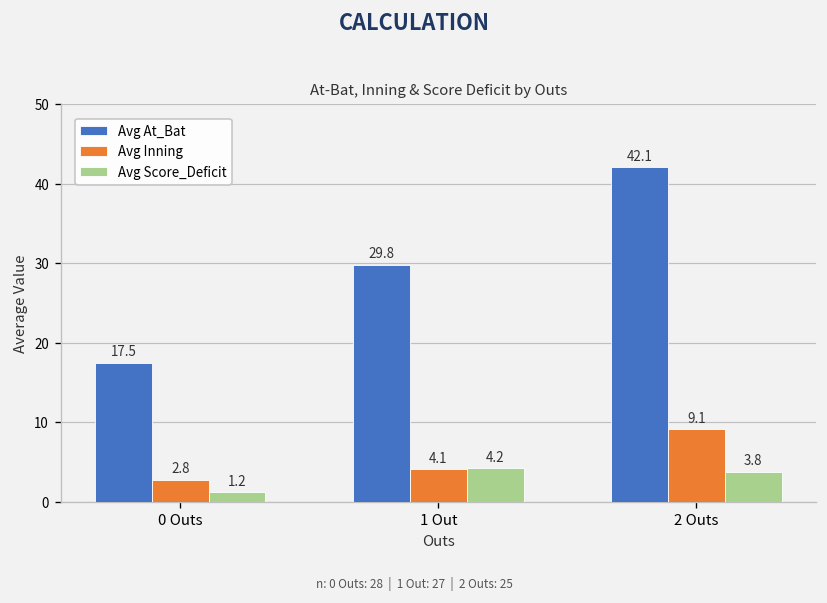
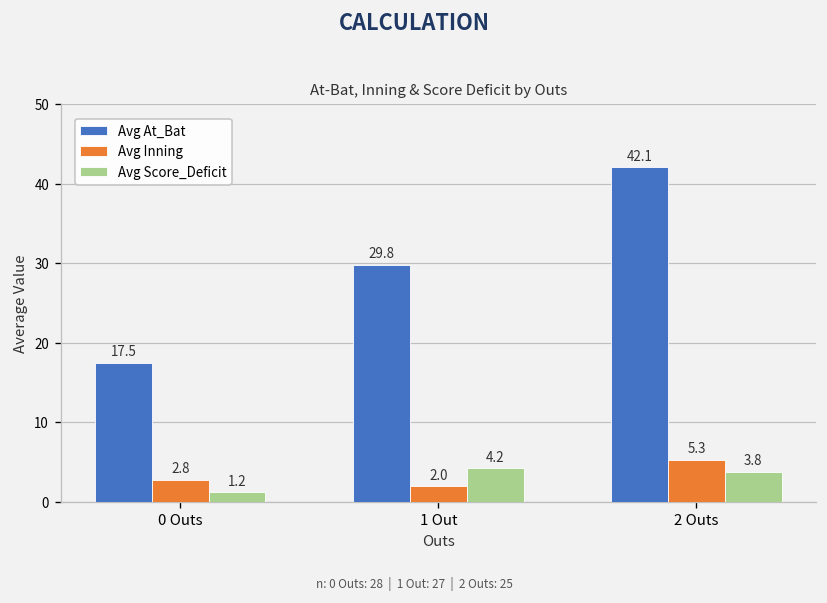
  {
    "Avg At_Bat": {
      "0 Outs": 17.5,
      "1 Out": 29.8,
      "2 Outs": 42.1
    },
    "Avg Inning": {
      "0 Outs": 2.8,
-     "1 Out": 4.1,
-     "2 Outs": 9.1
+     "1 Out": 2.0,
+     "2 Outs": 5.3
    },
    "Avg Score_Deficit": {
      "0 Outs": 1.2,
      "1 Out": 4.2,
      "2 Outs": 3.8
    }
  }
